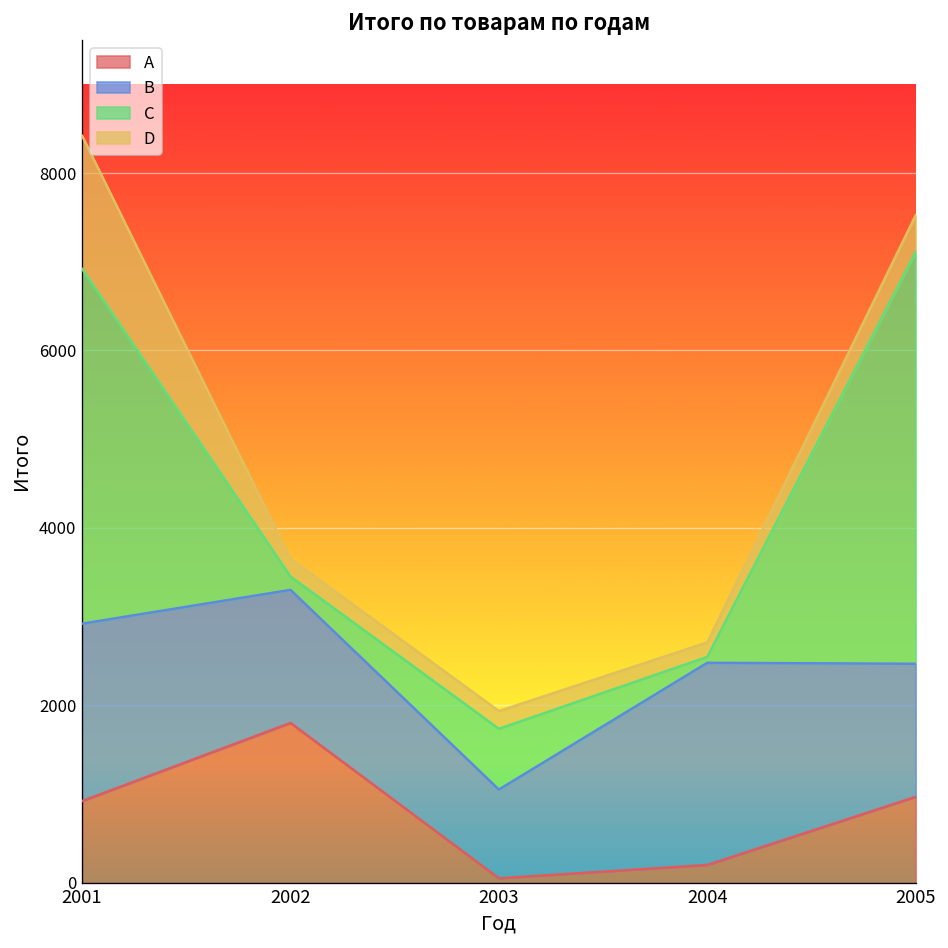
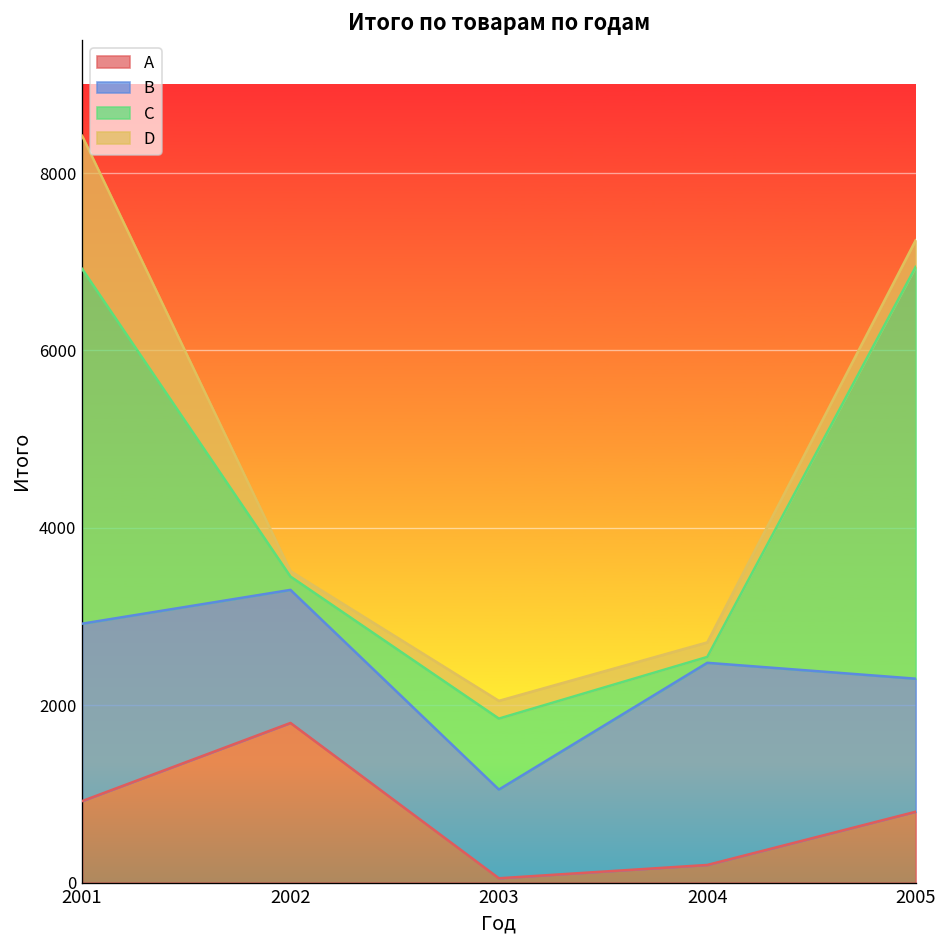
  {
    "A": {
      "2001": 900,
      "2002": 1800,
      "2003": 100,
      "2004": 200,
-     "2005": 1000
+     "2005": 800
    },
    "B": {
      "2001": 2000,
      "2002": 1500,
      "2003": 1000,
      "2004": 2300,
      "2005": 1500
    },
    "C": {
      "2001": 4000,
      "2002": 200,
-     "2003": 700,
+     "2003": 800,
      "2004": 100,
      "2005": 4600
    },
    "D": {
      "2001": 1500,
-     "2002": 200,
+     "2002": 100,
      "2003": 200,
      "2004": 200,
-     "2005": 400
+     "2005": 300
    }
  }
